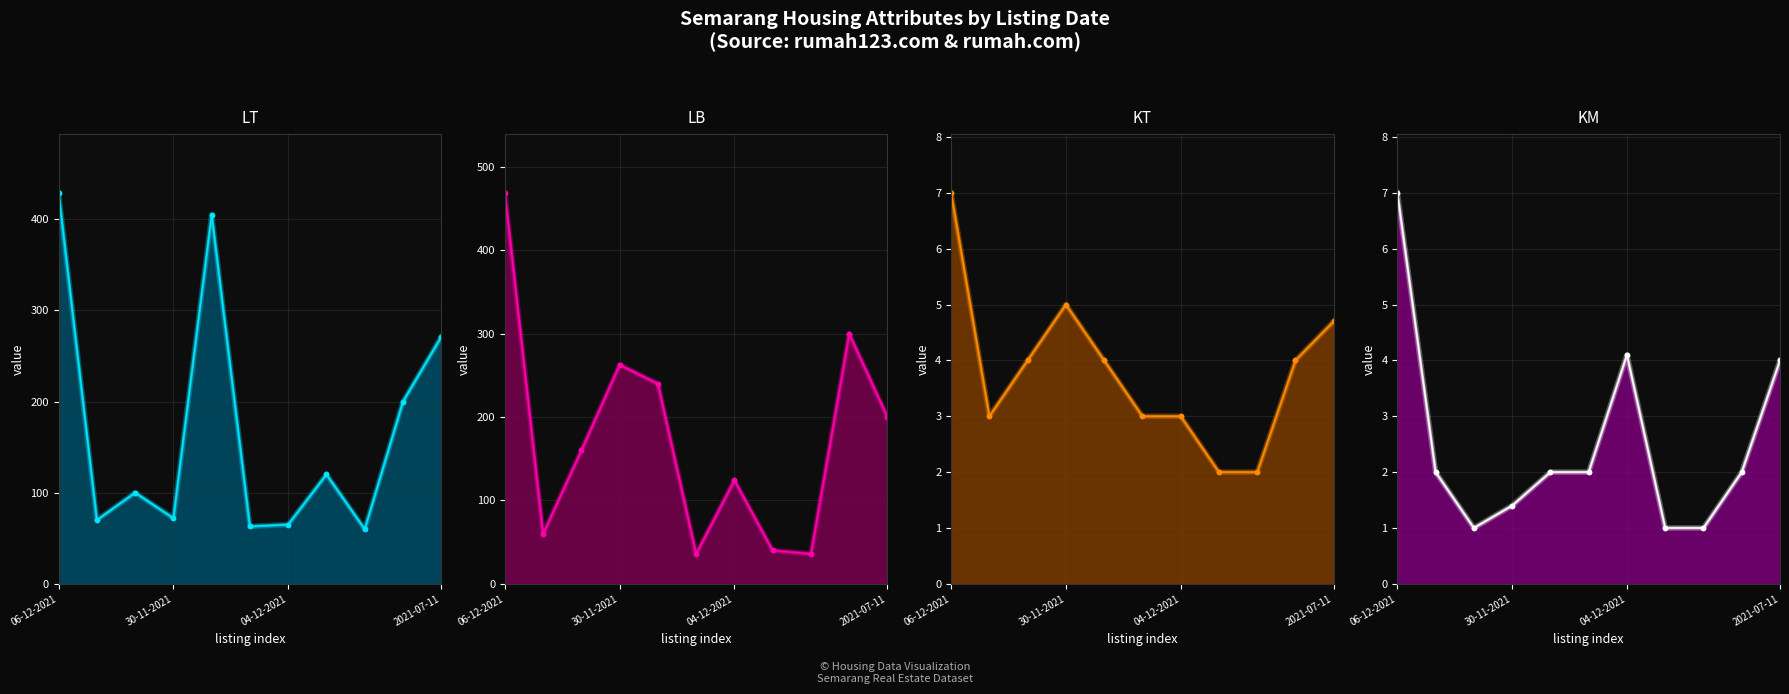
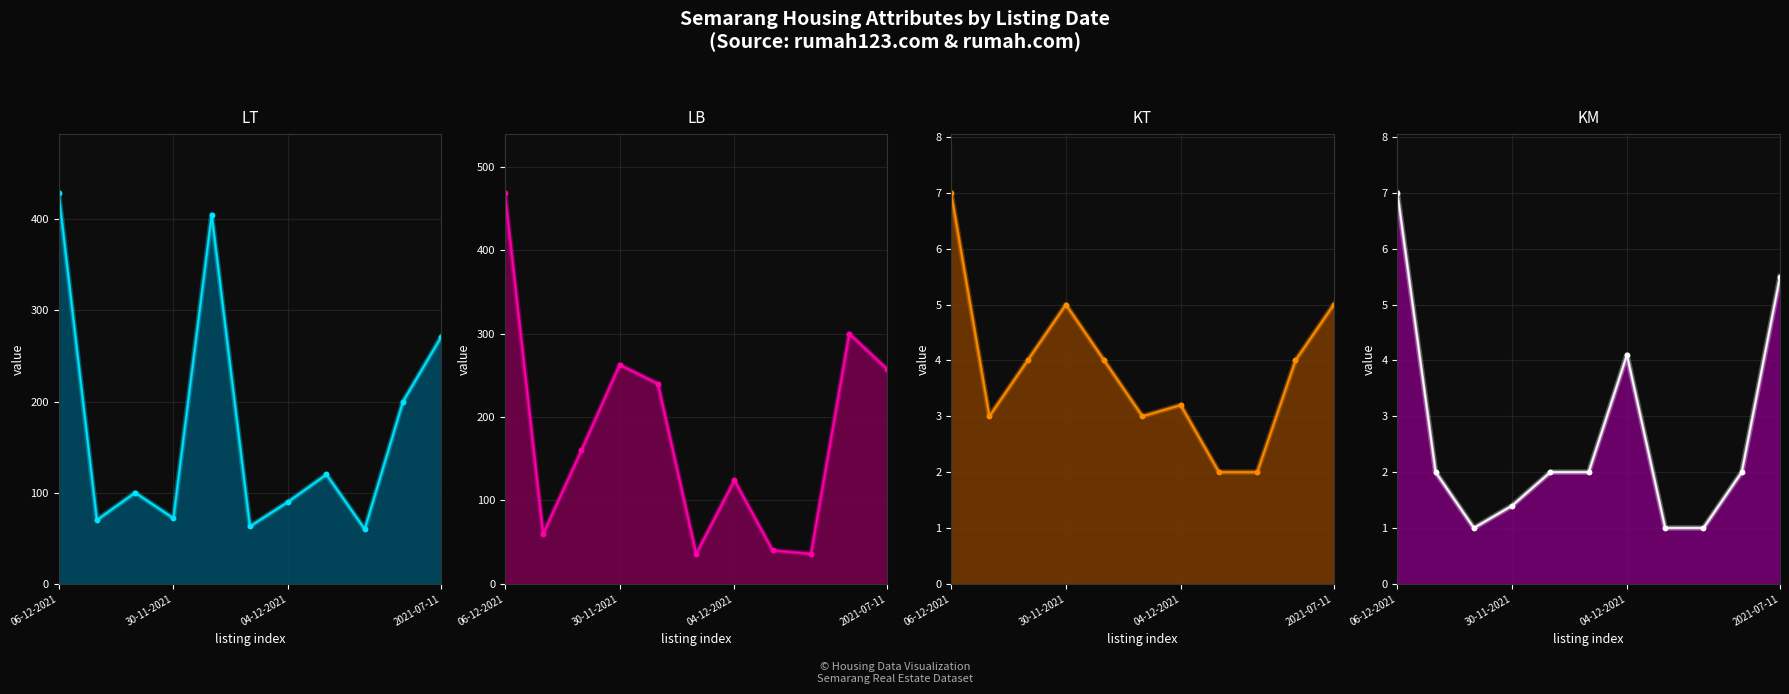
  {
    "LT": {
      "06-12-2021": 430,
      "30-11-2021": 70,
-     "04-12-2021": 70,
+     "04-12-2021": 90,
      "2021-07-11": 270
    },
    "LB": {
      "06-12-2021": 470,
      "30-11-2021": 260,
      "04-12-2021": 120,
-     "2021-07-11": 200
+     "2021-07-11": 260
    },
    "KT": {
      "06-12-2021": 7.0,
      "30-11-2021": 5.0,
-     "04-12-2021": 3.0,
-     "2021-07-11": 4.7
+     "04-12-2021": 3.2,
+     "2021-07-11": 5.0
    },
    "KM": {
      "06-12-2021": 7.0,
      "30-11-2021": 1.4,
      "04-12-2021": 4.1,
-     "2021-07-11": 4.0
+     "2021-07-11": 5.5
    }
  }
